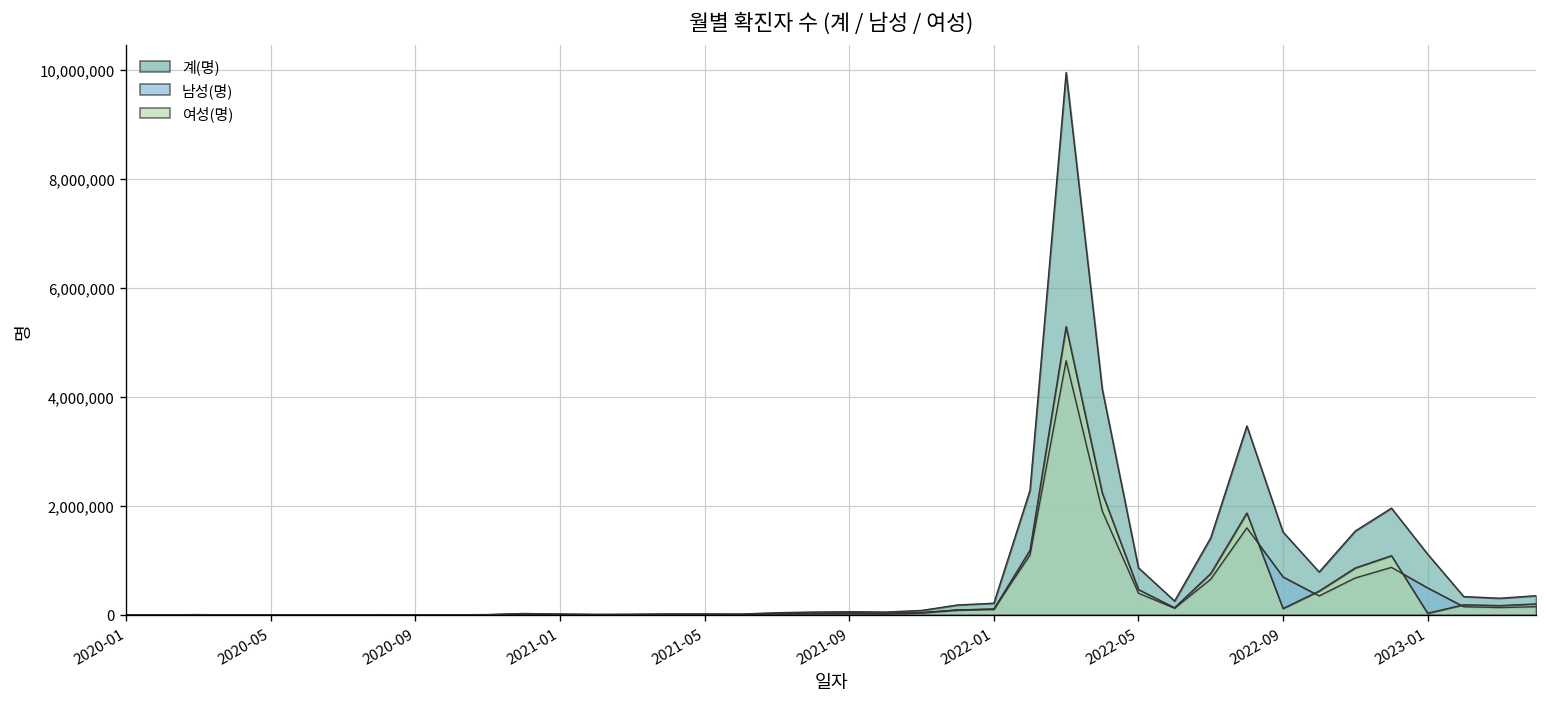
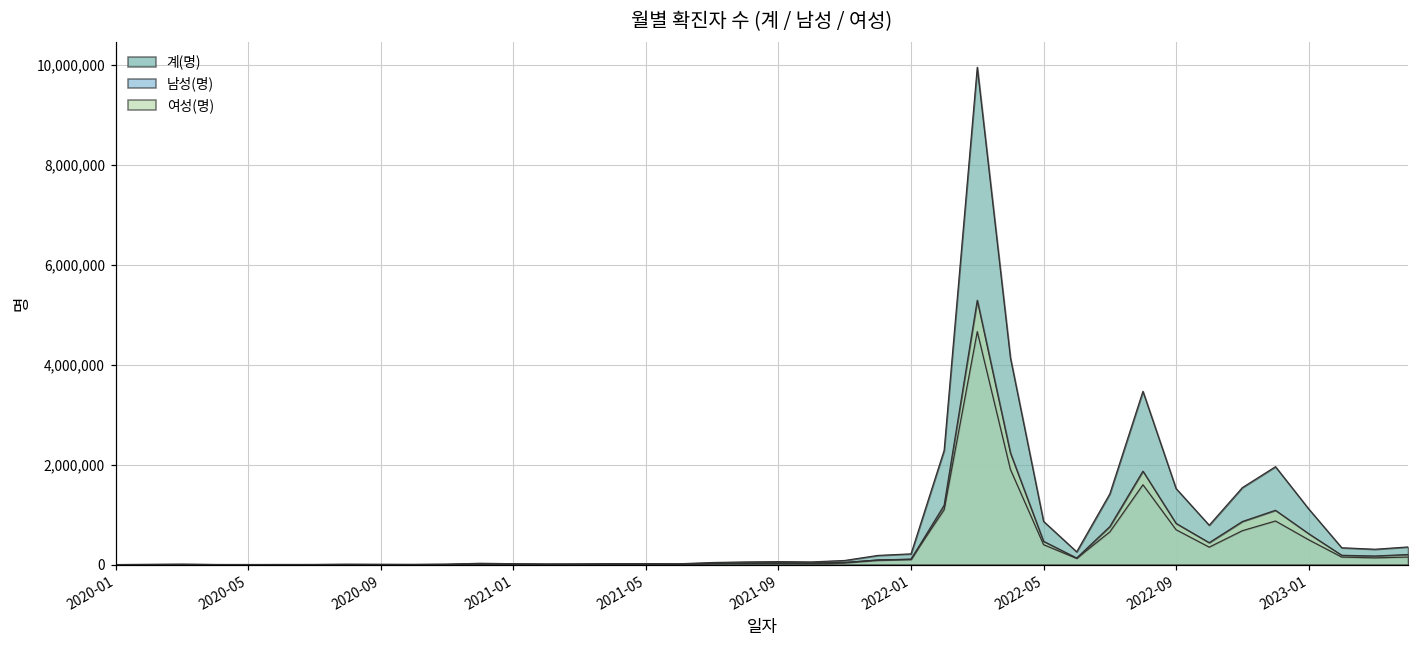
  {
    "여성(명)": {
      "2022-05": "500,000",
-     "2022-09": "100,000",
-     "2023-01": "0"
+     "2022-09": "800,000",
+     "2023-01": "600,000"
    }
  }
